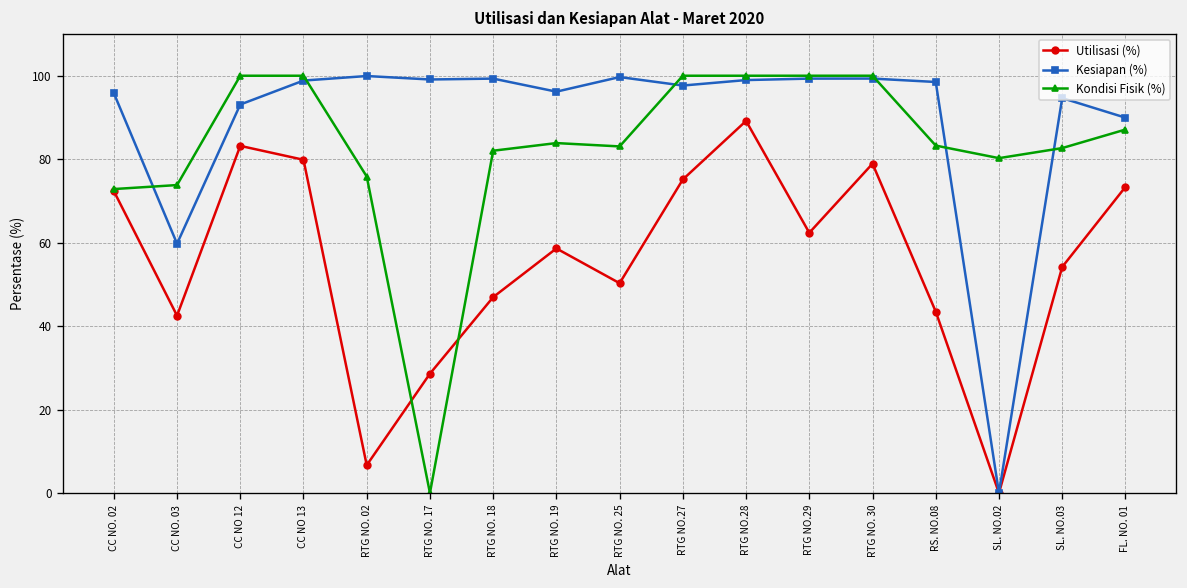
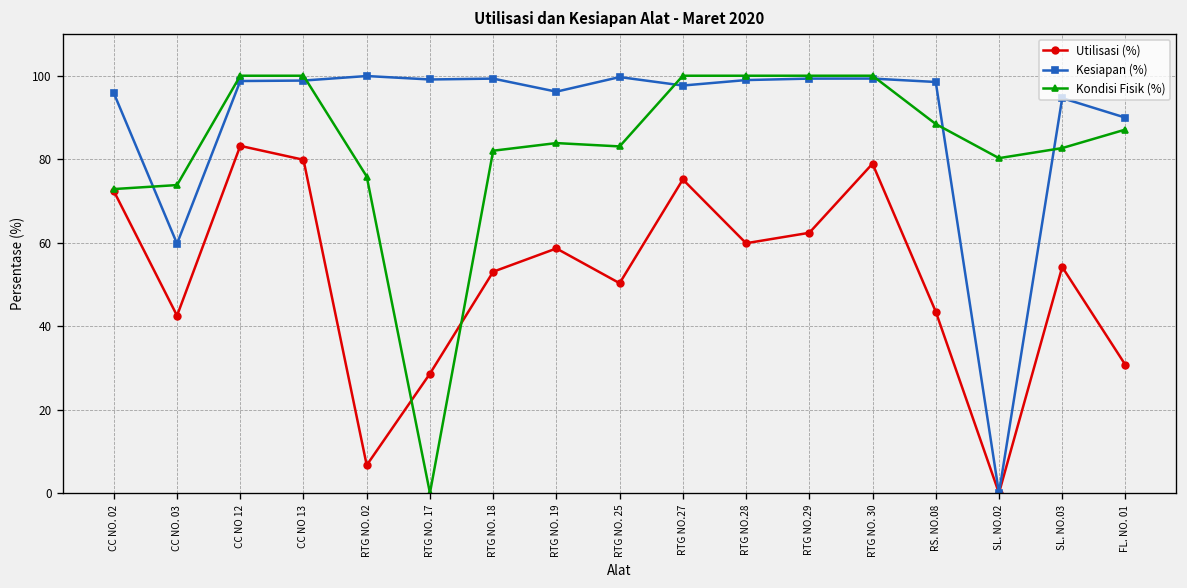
  {
    "Utilisasi (%)": {
      "CC NO. 03": 43,
      "CC NO 12": 83,
      "CC NO 13": 80,
      "RTG NO. 02": 7,
      "RTG NO. 17": 29,
-     "RTG NO. 18": 47,
+     "RTG NO. 18": 53,
      "RTG NO. 19": 59,
      "RTG NO. 25": 50,
      "RTG NO.27": 75,
-     "RTG NO.28": 89,
+     "RTG NO.28": 60,
      "RTG NO.29": 62,
      "RTG NO. 30": 79,
      "RS. NO.08": 43,
      "SL. NO.03": 54,
-     "FL. NO. 01": 73
+     "FL. NO. 01": 31
    },
    "Kesiapan (%)": {
      "CC NO. 02": 96,
      "CC NO. 03": 60,
-     "CC NO 12": 93,
+     "CC NO 12": 99,
      "CC NO 13": 99,
      "RTG NO. 02": 100,
      "RTG NO. 17": 99,
      "RTG NO. 18": 99,
      "RTG NO. 19": 96,
      "RTG NO. 25": 100,
      "RTG NO.27": 98,
      "RTG NO.28": 99,
      "RS. NO.08": 99,
      "FL. NO. 01": 90
    },
    "Kondisi Fisik (%)": {
      "CC NO. 03": 74,
      "CC NO 12": 100,
      "CC NO 13": 100,
      "RTG NO. 02": 76,
      "RTG NO. 17": 0,
      "RTG NO. 18": 82,
      "RTG NO. 19": 84,
      "RTG NO. 25": 83,
      "RTG NO.27": 100,
      "RTG NO.28": 100,
-     "RS. NO.08": 83,
+     "RS. NO.08": 88,
      "SL. NO.02": 80,
      "SL. NO.03": 83,
      "FL. NO. 01": 87
    }
  }
